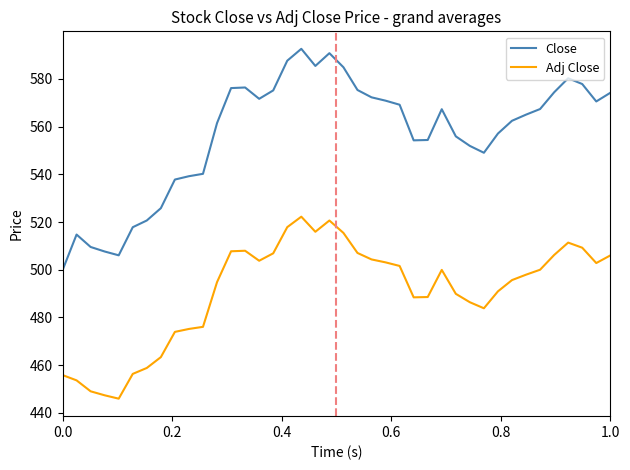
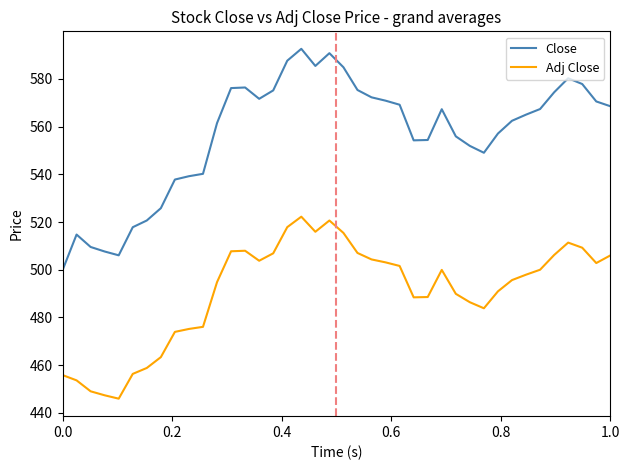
  {
    "Close": {
      "0.0": 500,
-     "1.0": 574
+     "1.0": 569
    },
    "Adj Close": {
      "0.0": 456,
      "1.0": 506
    }
  }
